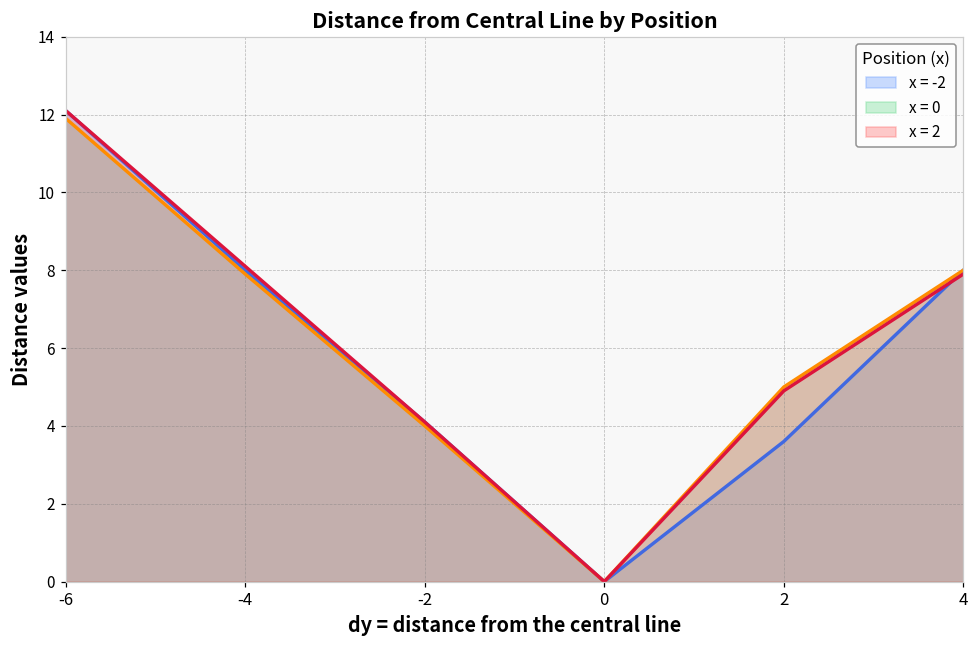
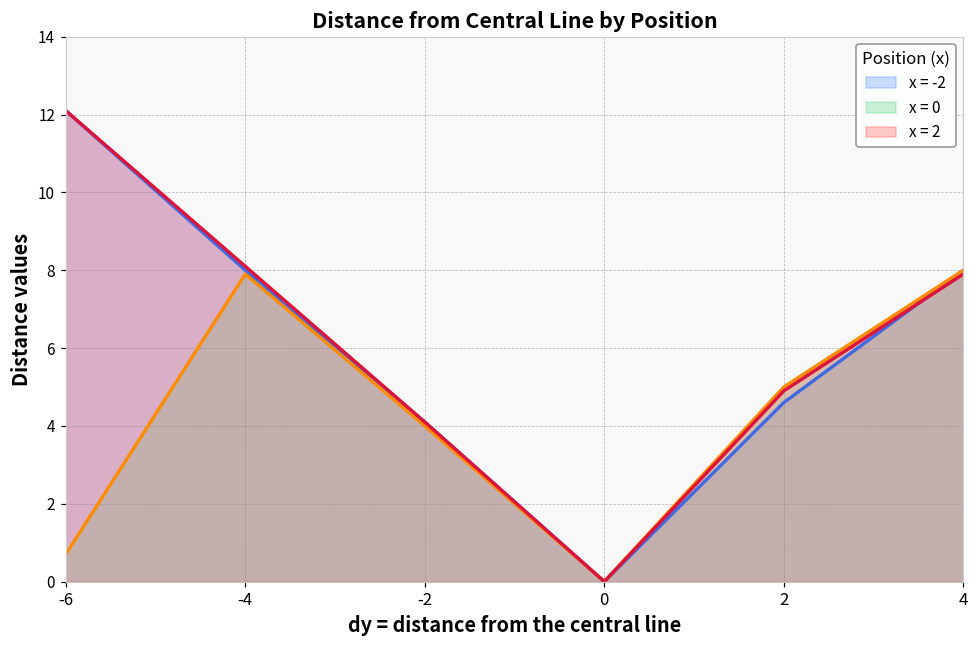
  {
    "x = -2": {
      "-4": 8.0,
-     "2": 3.6
+     "2": 4.6
    },
    "x = 0": {
-     "-6": 11.9,
+     "-6": 0.7,
      "-4": 7.9,
      "-2": 4.0,
      "2": 5.0
    },
    "x = 2": {
      "-4": 8.1,
      "2": 4.9,
      "4": 7.9
    }
  }
